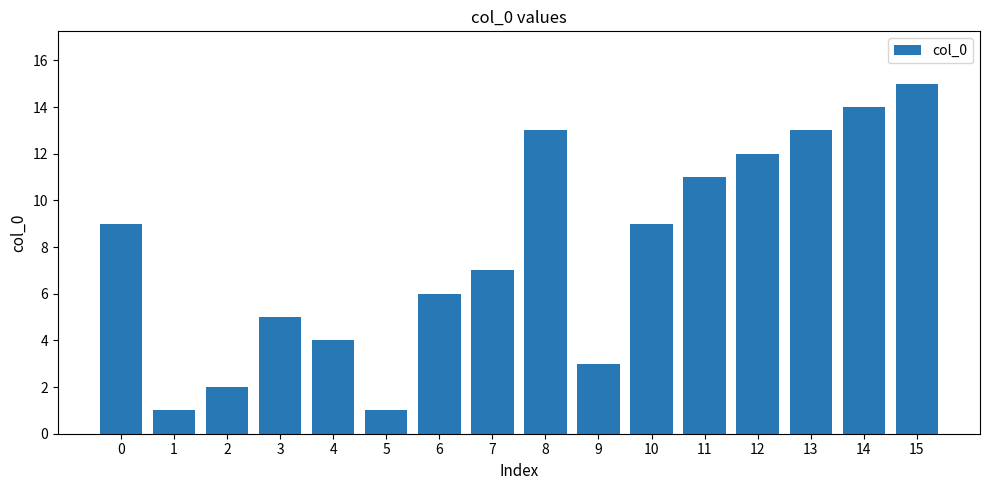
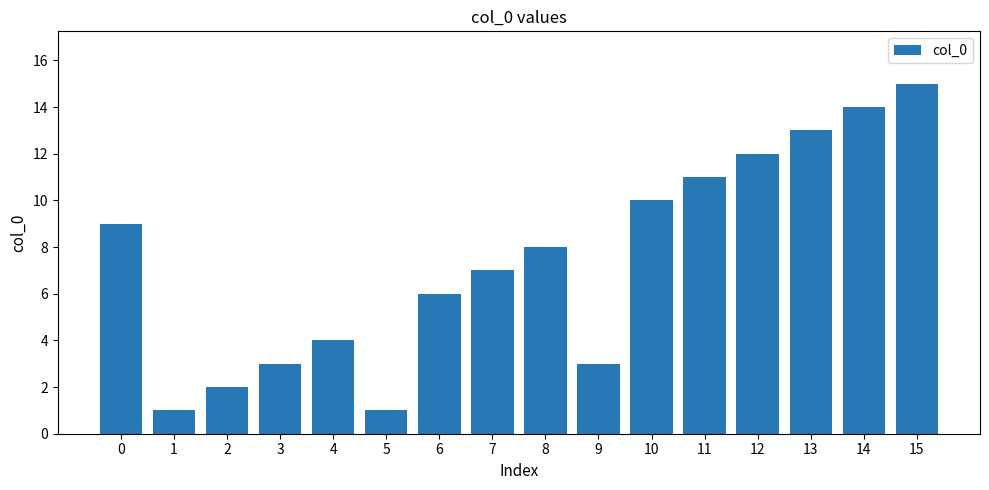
  {
    "0": 9,
    "1": 1,
    "2": 2,
-   "3": 5,
+   "3": 3,
    "4": 4,
    "5": 1,
    "6": 6,
    "7": 7,
-   "8": 13,
+   "8": 8,
    "9": 3,
-   "10": 9,
+   "10": 10,
    "11": 11,
    "12": 12,
    "13": 13,
    "14": 14,
    "15": 15
  }
